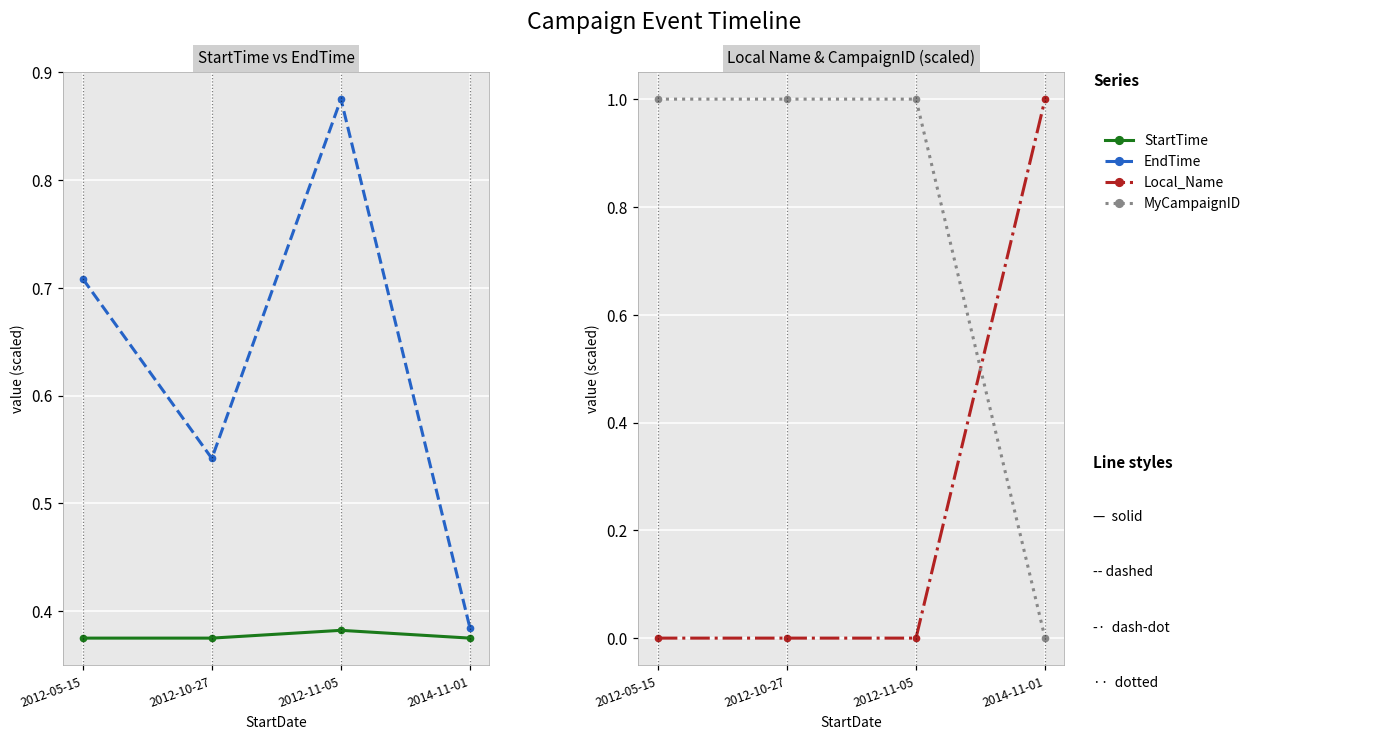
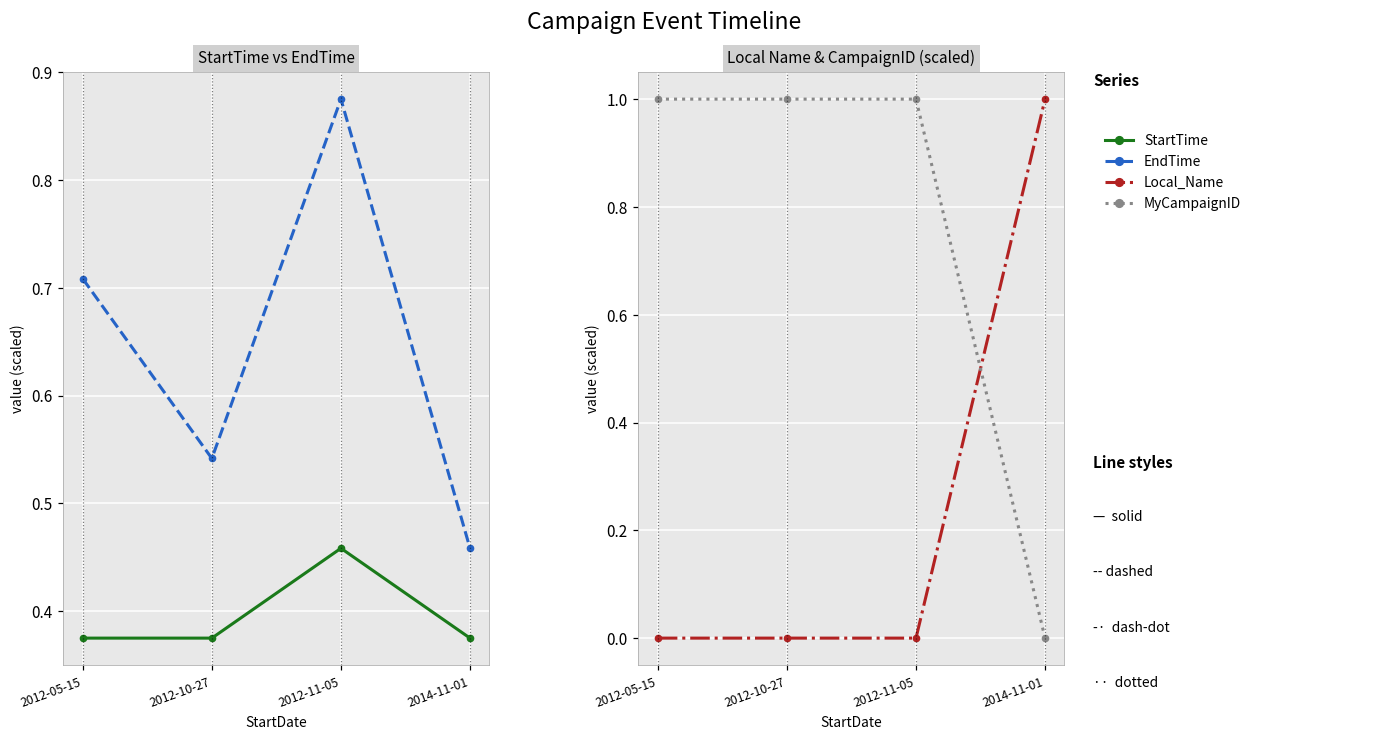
  {
    "StartTime vs EndTime": {
      "StartTime": {
        "2012-05-15": 0.38,
        "2012-10-27": 0.38,
-       "2012-11-05": 0.38,
+       "2012-11-05": 0.46,
        "2014-11-01": 0.38
      },
      "EndTime": {
        "2012-05-15": 0.71,
        "2012-10-27": 0.54,
        "2012-11-05": 0.88,
-       "2014-11-01": 0.38
+       "2014-11-01": 0.46
      }
    },
    "Local Name & CampaignID (scaled)": {
      "Local_Name": {
        "2012-05-15": 0.00,
        "2012-10-27": 0.00,
        "2012-11-05": 0.00,
        "2014-11-01": 1.00
      },
      "MyCampaignID": {
        "2012-05-15": 1.00,
        "2012-10-27": 1.00,
        "2012-11-05": 1.00,
        "2014-11-01": 0.00
      }
    }
  }
